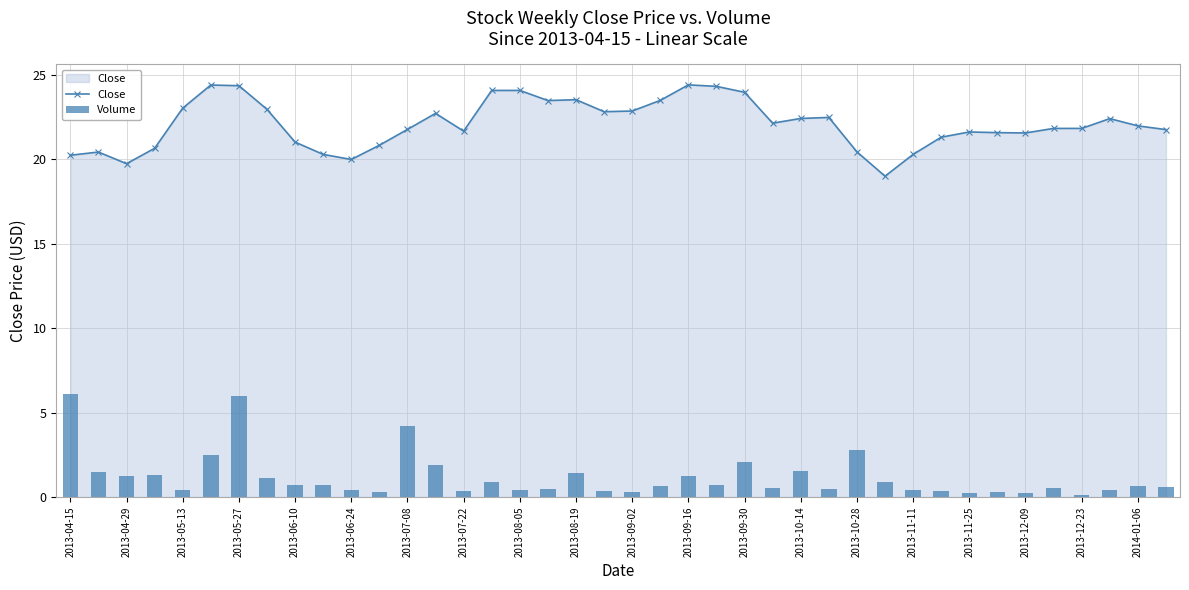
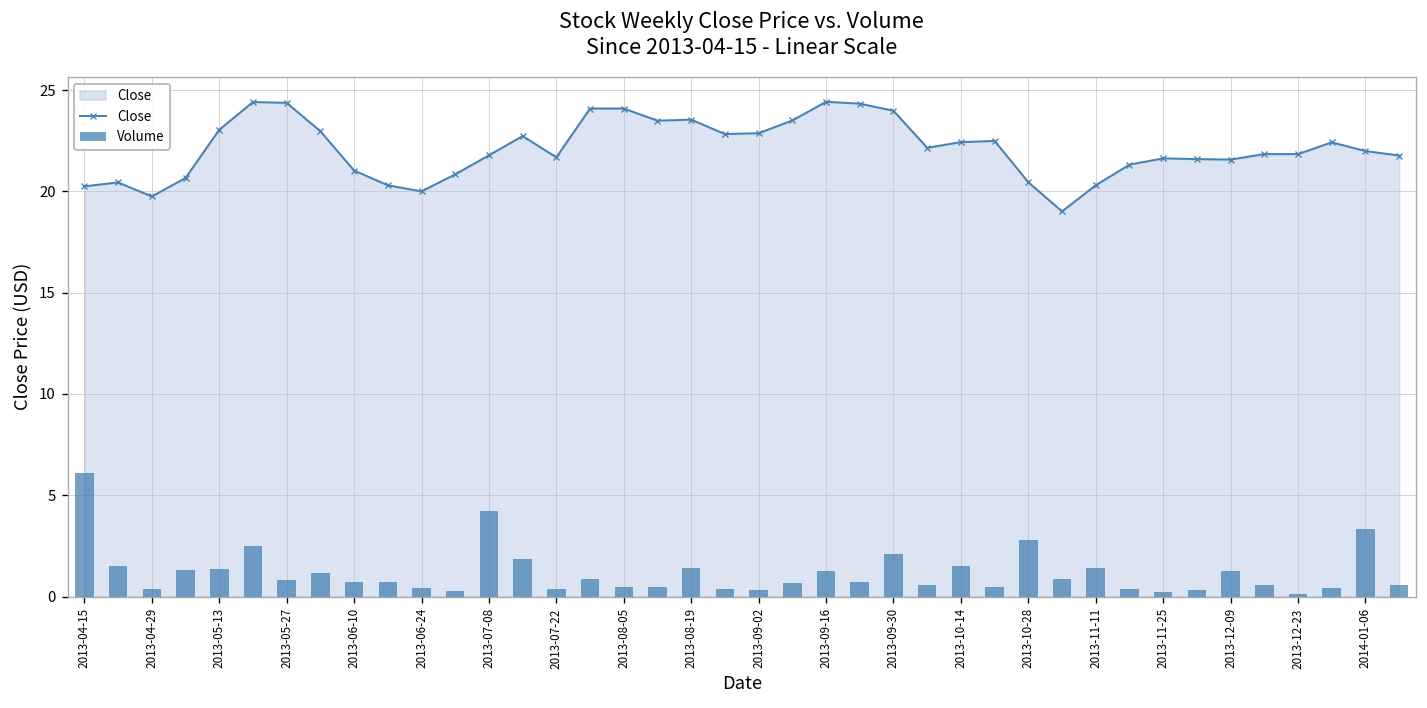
  {
    "Volume": {
      "2013-04-15": 6.1,
-     "2013-04-29": 1.3,
-     "2013-05-13": 0.4,
-     "2013-05-27": 6.0,
+     "2013-04-29": 0.4,
+     "2013-05-13": 1.4,
+     "2013-05-27": 0.8,
      "2013-06-10": 0.7,
      "2013-06-24": 0.4,
      "2013-07-08": 4.2,
      "2013-07-22": 0.4,
      "2013-08-05": 0.4,
      "2013-08-19": 1.4,
      "2013-09-02": 0.3,
      "2013-09-16": 1.2,
      "2013-09-30": 2.1,
      "2013-10-14": 1.5,
      "2013-10-28": 2.8,
-     "2013-11-11": 0.4,
+     "2013-11-11": 1.4,
      "2013-11-25": 0.2,
-     "2013-12-09": 0.3,
-     "2014-01-06": 0.7
+     "2013-12-09": 1.3,
+     "2014-01-06": 3.4
    }
  }
